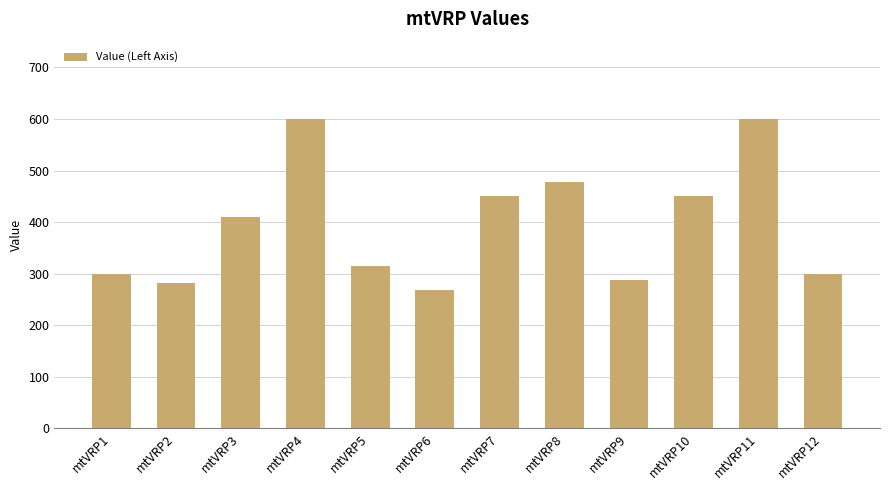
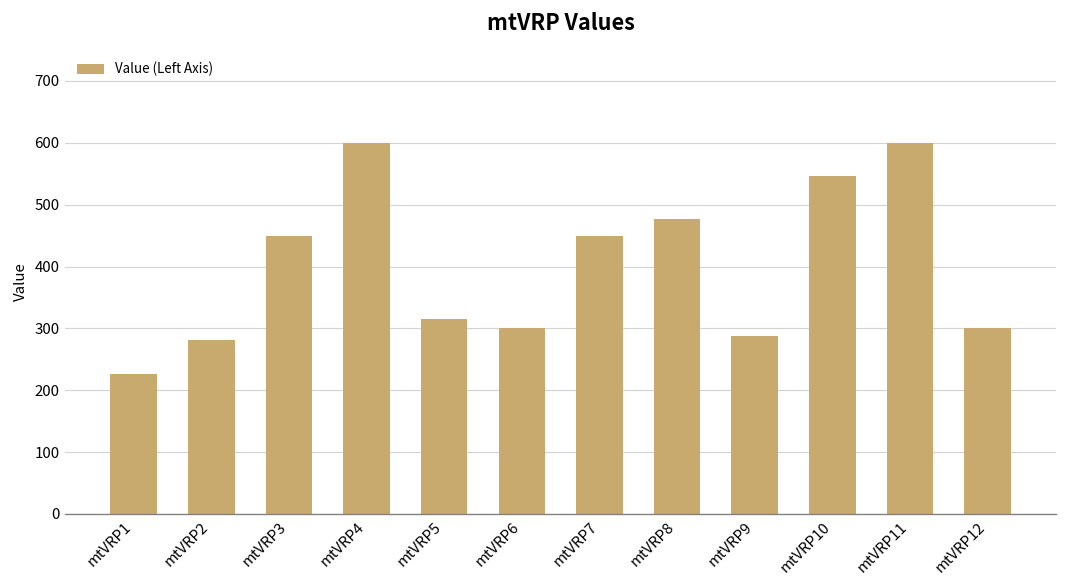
  {
-   "mtVRP1": 300,
+   "mtVRP1": 230,
    "mtVRP2": 280,
-   "mtVRP3": 410,
+   "mtVRP3": 450,
    "mtVRP4": 600,
    "mtVRP5": 320,
-   "mtVRP6": 270,
+   "mtVRP6": 300,
    "mtVRP7": 450,
    "mtVRP8": 480,
    "mtVRP9": 290,
-   "mtVRP10": 450,
+   "mtVRP10": 550,
    "mtVRP11": 600,
    "mtVRP12": 300
  }
